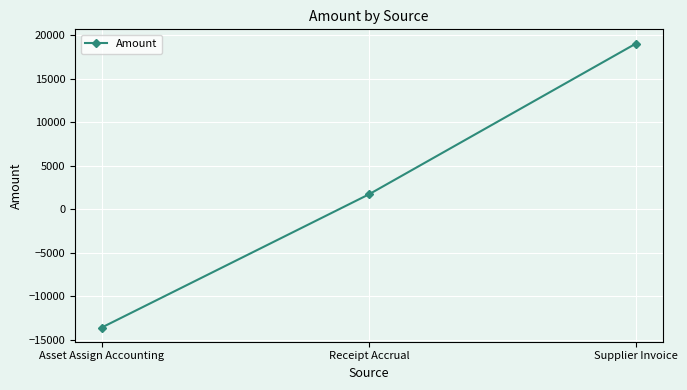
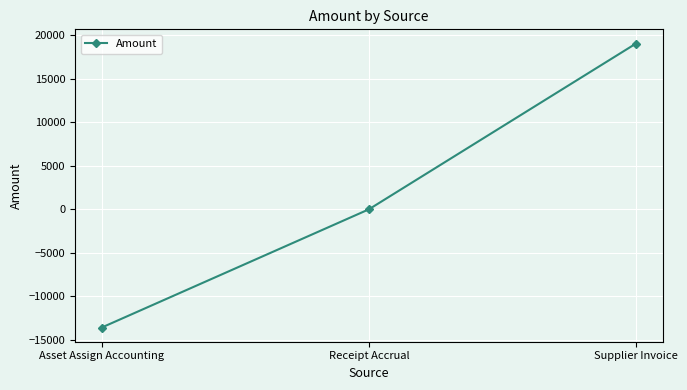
  {
    "Asset Assign Accounting": -14000,
-   "Receipt Accrual": 2000,
+   "Receipt Accrual": 0,
    "Supplier Invoice": 19000
  }
